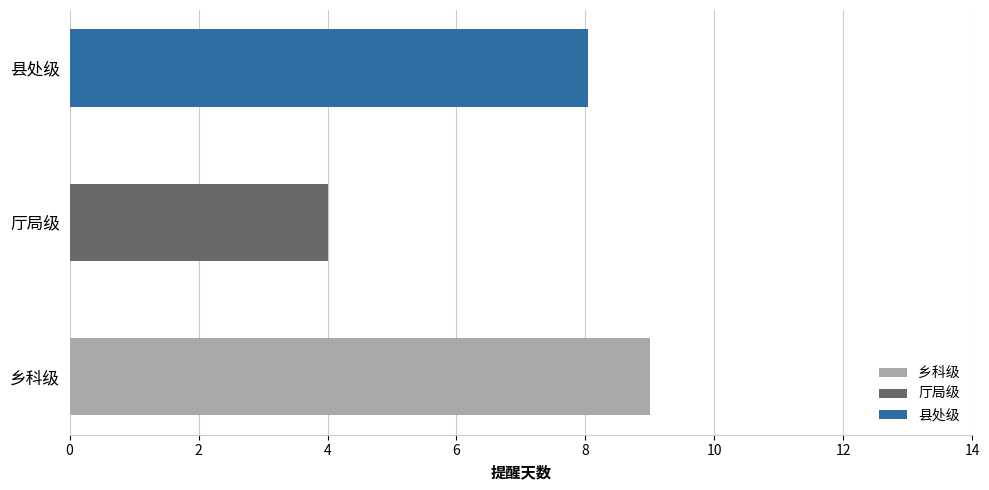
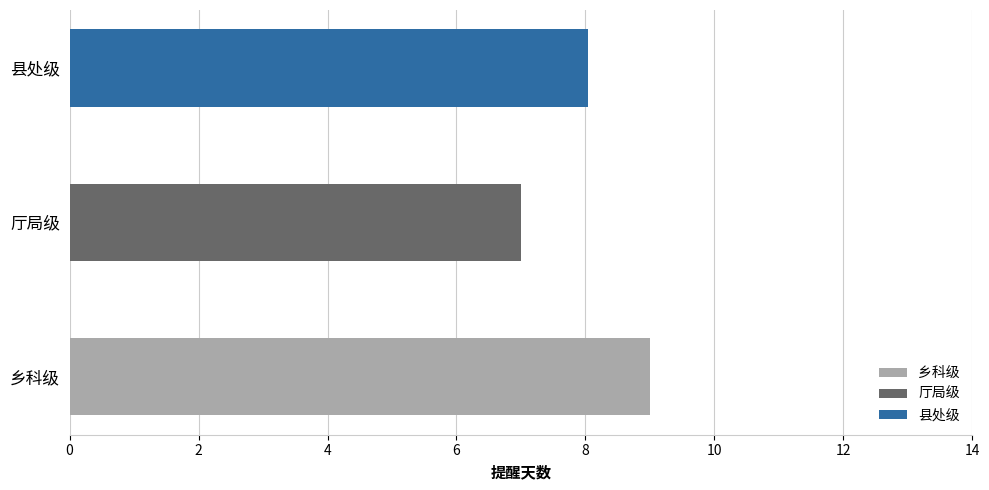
  {
    "县处级": 8.0,
-   "厅局级": 4,
+   "厅局级": 7,
    "乡科级": 9
  }
